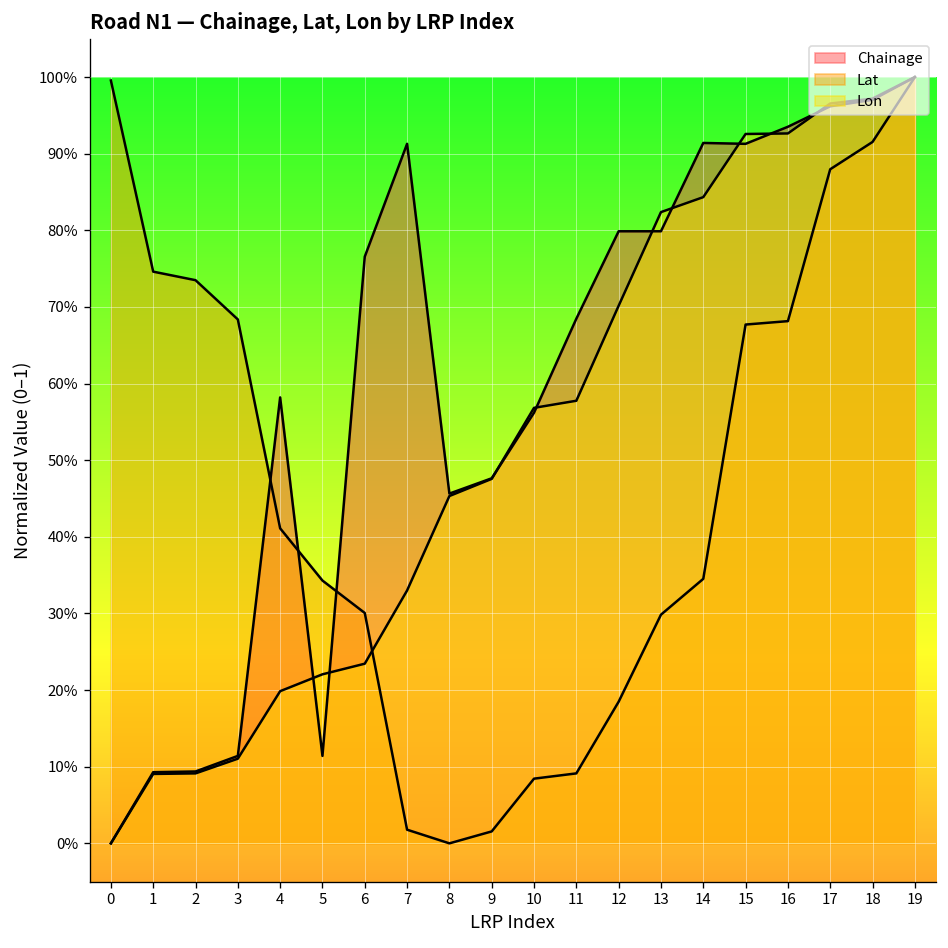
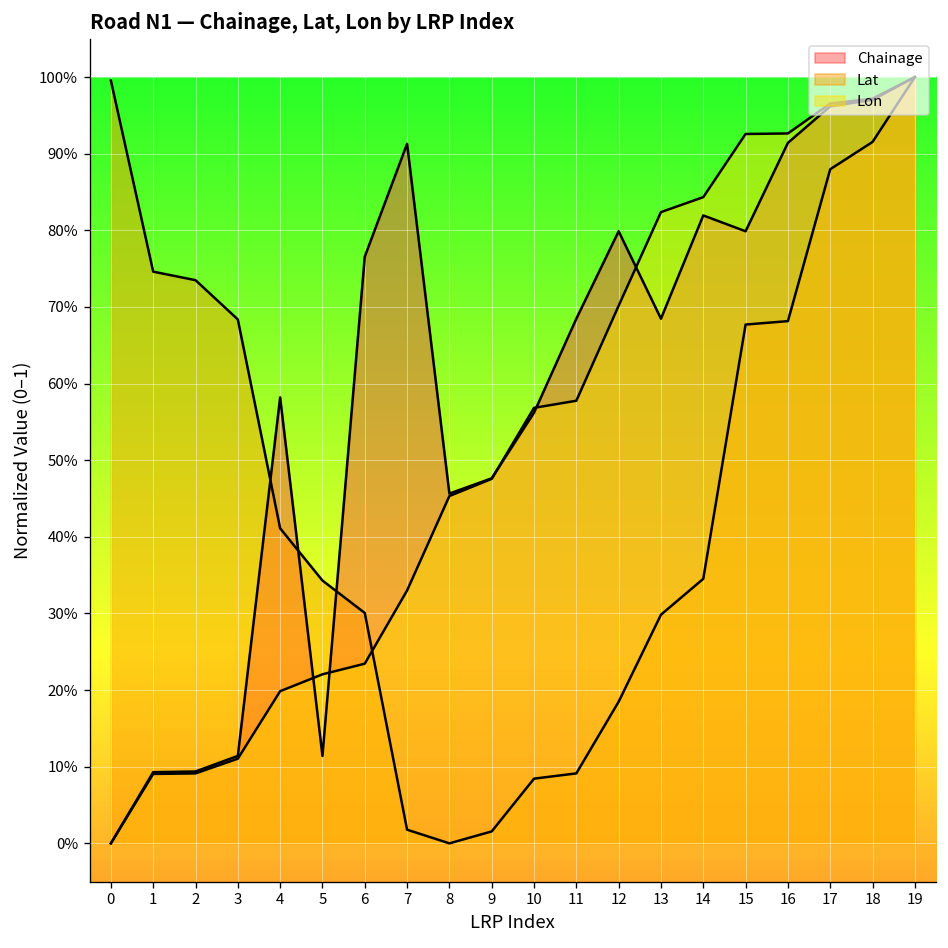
  {
    "Chainage": {
      "4": "58%",
      "5": "11%",
      "6": "77%",
      "7": "91%",
      "10": "56%",
      "11": "68%",
      "12": "80%",
-     "13": "80%",
-     "14": "91%",
-     "15": "91%",
-     "16": "94%"
+     "13": "68%",
+     "14": "82%",
+     "15": "80%",
+     "16": "91%"
    }
  }
